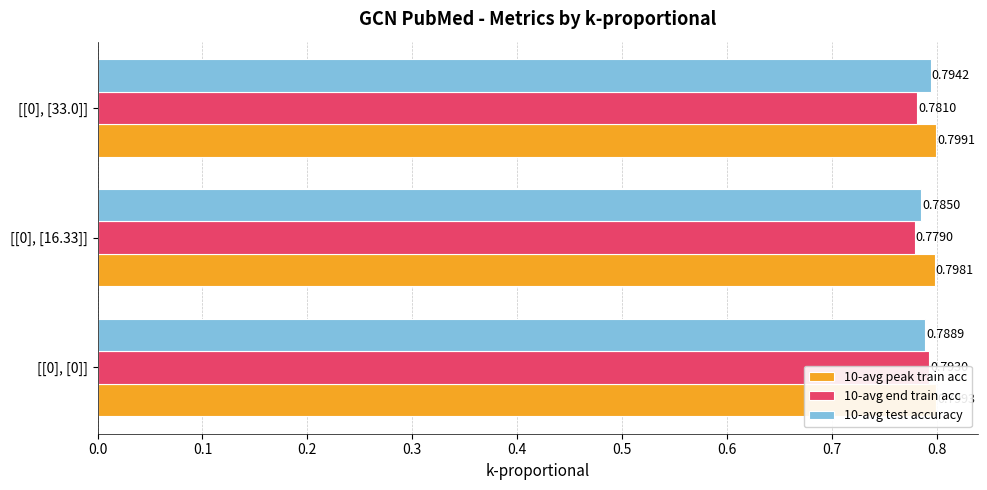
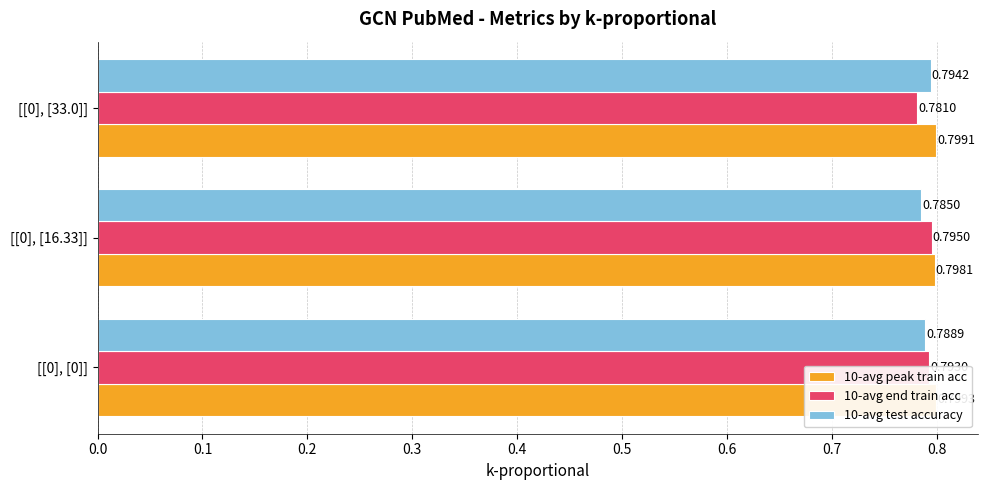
  {
    "10-avg peak train acc": {
      "[[0], [33.0]]": 0.7991,
      "[[0], [16.33]]": 0.7981
    },
    "10-avg end train acc": {
      "[[0], [33.0]]": 0.7810,
-     "[[0], [16.33]]": 0.7790
+     "[[0], [16.33]]": 0.7950
    },
    "10-avg test accuracy": {
      "[[0], [33.0]]": 0.7942,
      "[[0], [16.33]]": 0.7850,
      "[[0], [0]]": 0.7889
    }
  }
